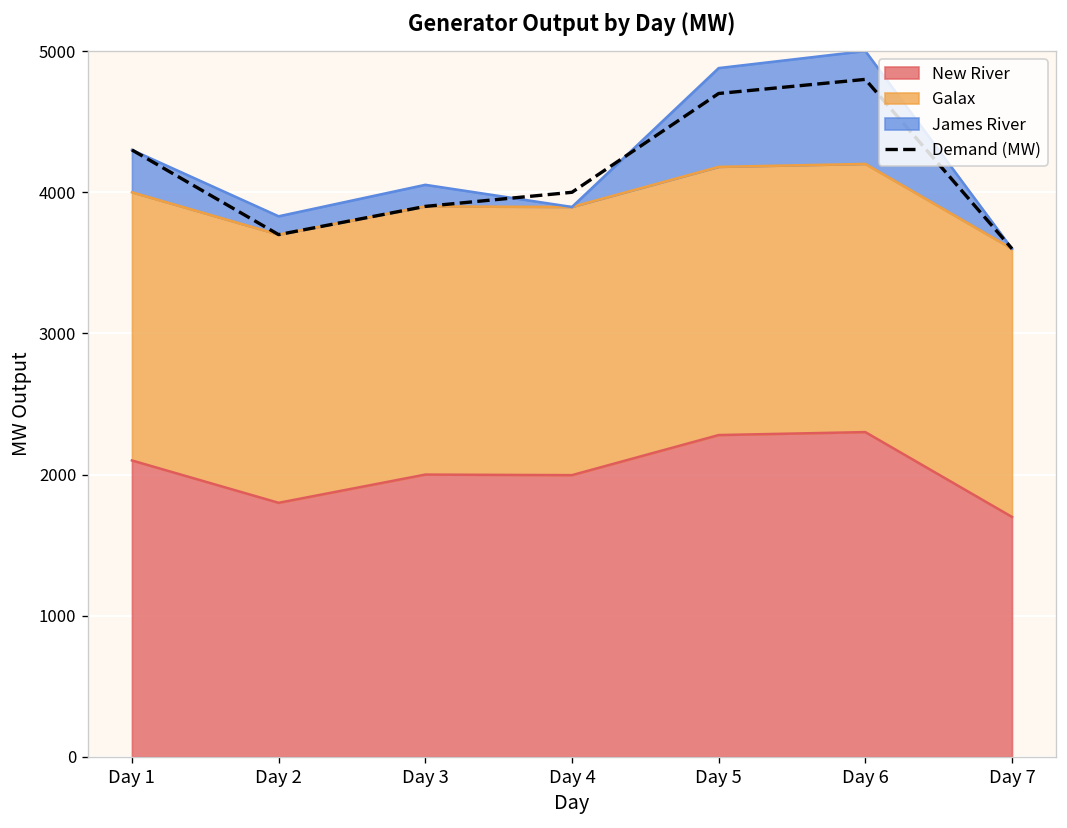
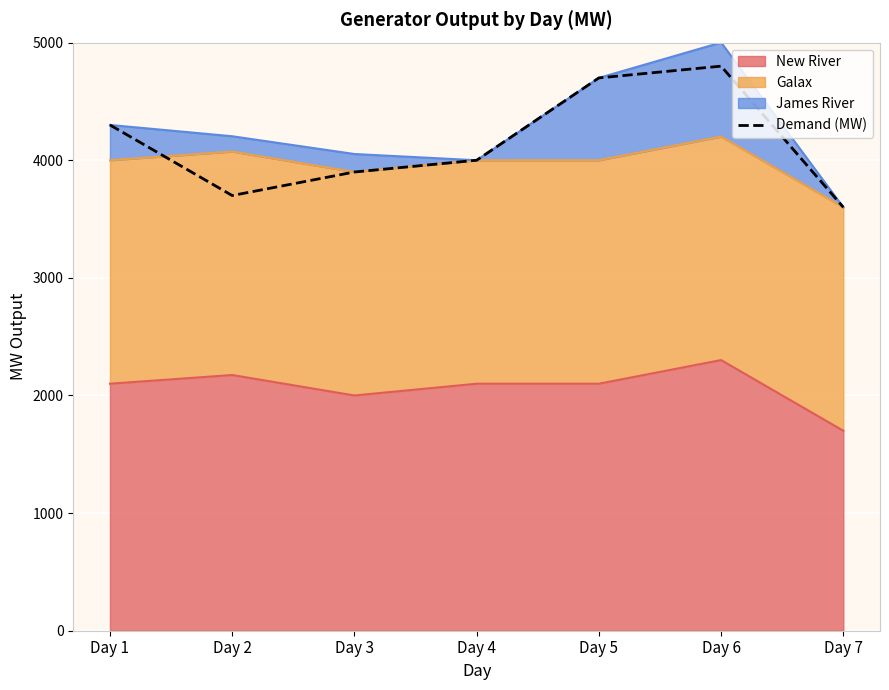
  {
    "New River": {
      "Day 1": 2100,
-     "Day 2": 1800,
+     "Day 2": 2170,
      "Day 3": 2000,
-     "Day 4": 2000,
-     "Day 5": 2280,
+     "Day 4": 2100,
+     "Day 5": 2100,
      "Day 6": 2300,
      "Day 7": 1700
    },
    "Galax": {
      "Day 1": 1900,
      "Day 5": 1900,
      "Day 6": 1900
    },
    "James River": {
      "Day 2": 130,
      "Day 3": 150,
      "Day 6": 800
    },
    "Demand (MW)": {
      "Day 6": 4800
    }
  }
